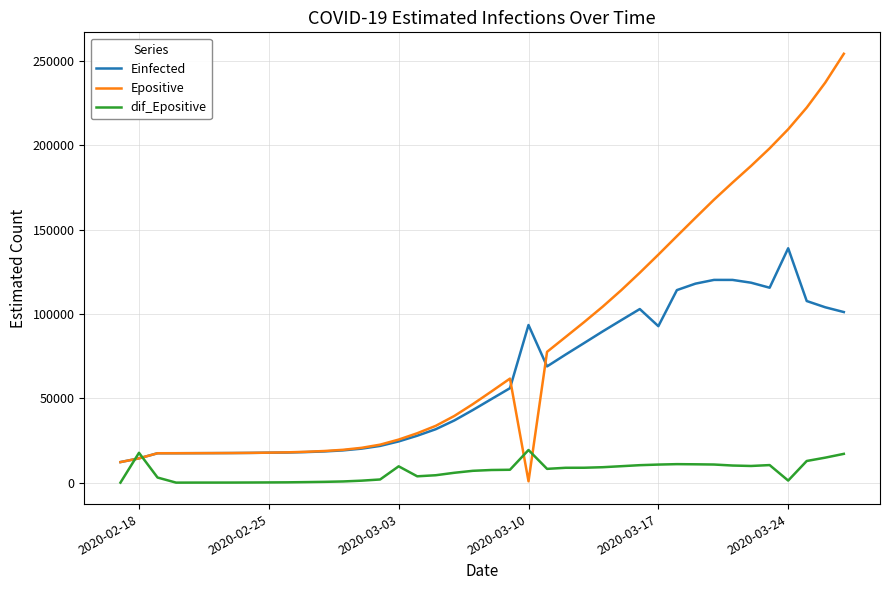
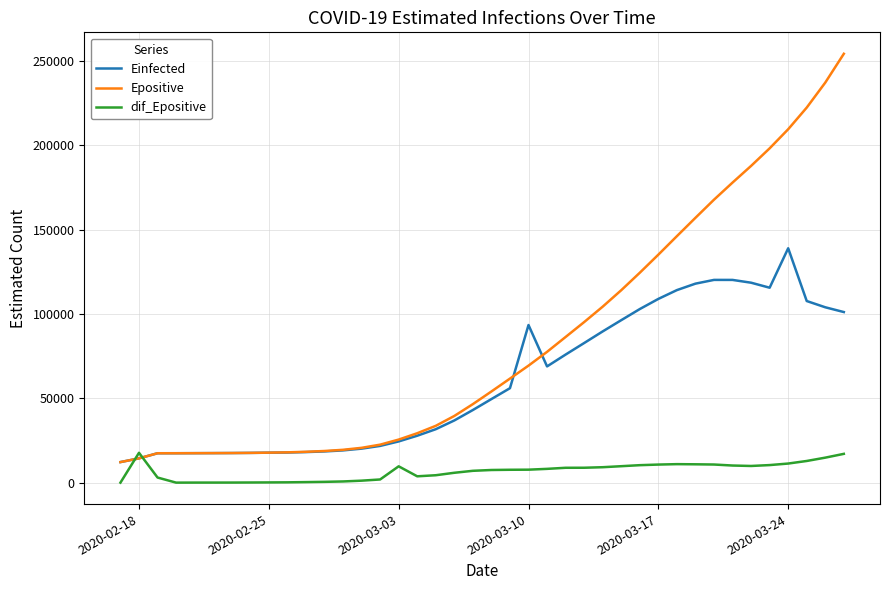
  {
    "Einfected": {
      "2020-03-10": 93000,
-     "2020-03-17": 93000,
+     "2020-03-17": 109000,
      "2020-03-24": 139000
    },
    "Epositive": {
-     "2020-03-10": 1000,
+     "2020-03-10": 69000,
      "2020-03-17": 135000,
      "2020-03-24": 209000
    },
    "dif_Epositive": {
      "2020-02-18": 18000,
      "2020-02-25": 0,
      "2020-03-03": 10000,
-     "2020-03-10": 19000,
+     "2020-03-10": 8000,
      "2020-03-17": 11000,
-     "2020-03-24": 1000
+     "2020-03-24": 11000
    }
  }
